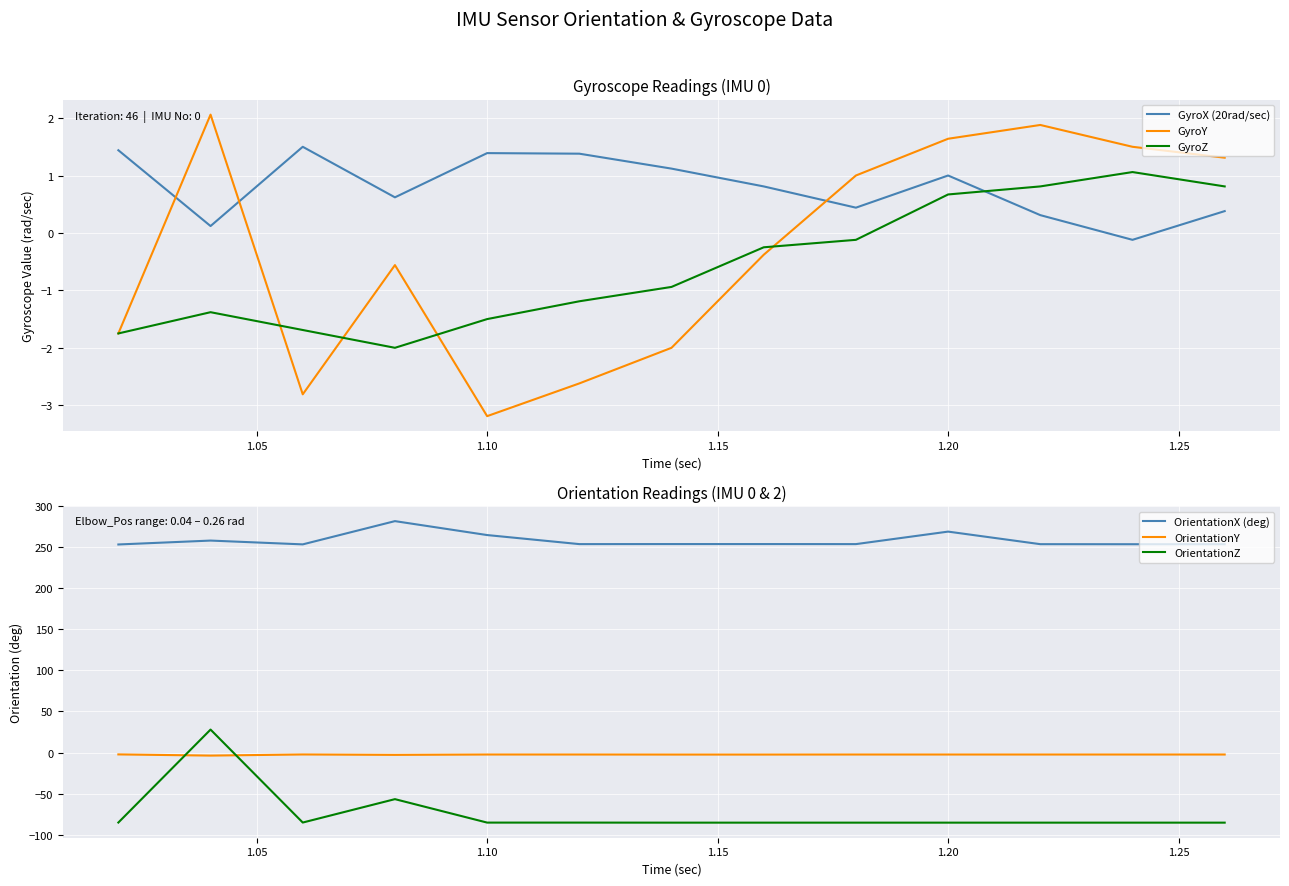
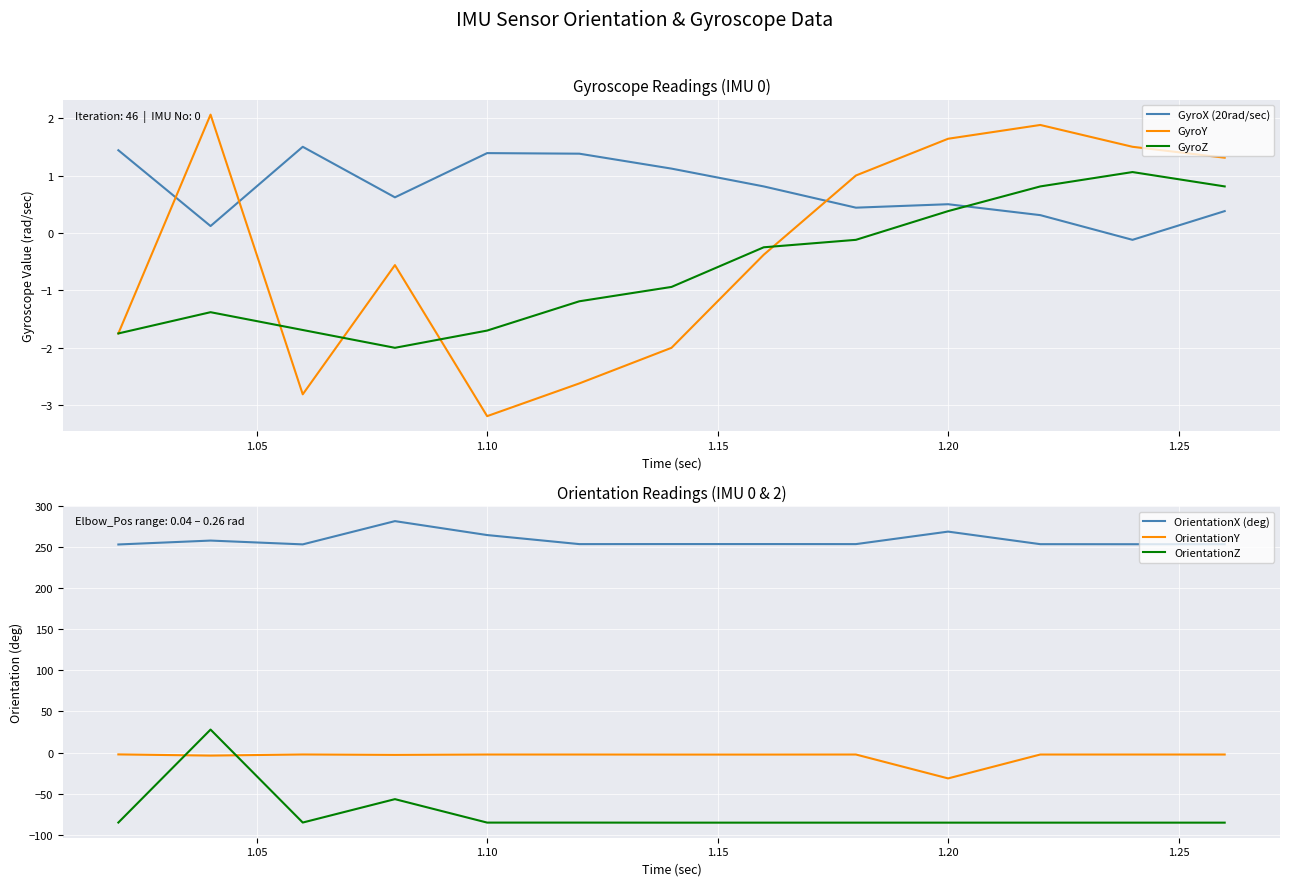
  {
    "Gyroscope Readings (IMU 0)": {
      "GyroX (20rad/sec)": {
        "1.10": 1.4,
-       "1.20": 1.0
+       "1.20": 0.5
      },
      "GyroY": {
        "1.10": -3.2,
        "1.20": 1.6
      },
      "GyroZ": {
-       "1.10": -1.5,
-       "1.20": 0.7
+       "1.10": -1.7,
+       "1.20": 0.4
      }
    },
    "Orientation Readings (IMU 0 & 2)": {
      "OrientationX (deg)": {
        "1.10": 260,
        "1.20": 270
      },
      "OrientationY": {
        "1.10": 0,
-       "1.20": 0
+       "1.20": -30
      },
      "OrientationZ": {
        "1.10": -90,
        "1.20": -90
      }
    }
  }
